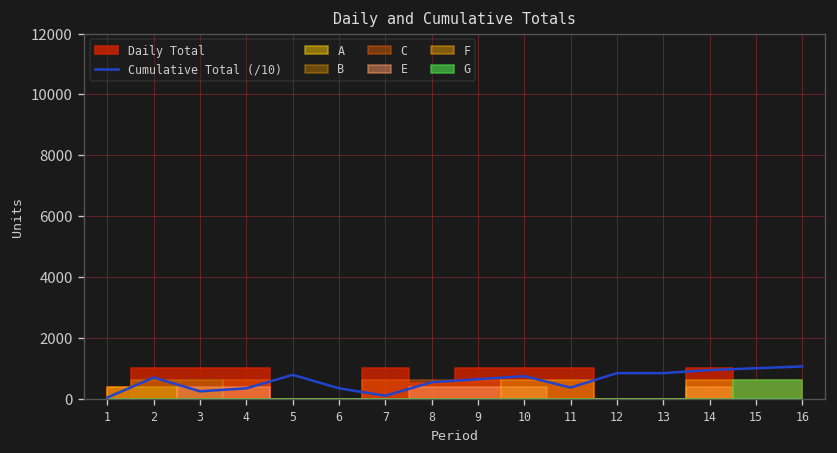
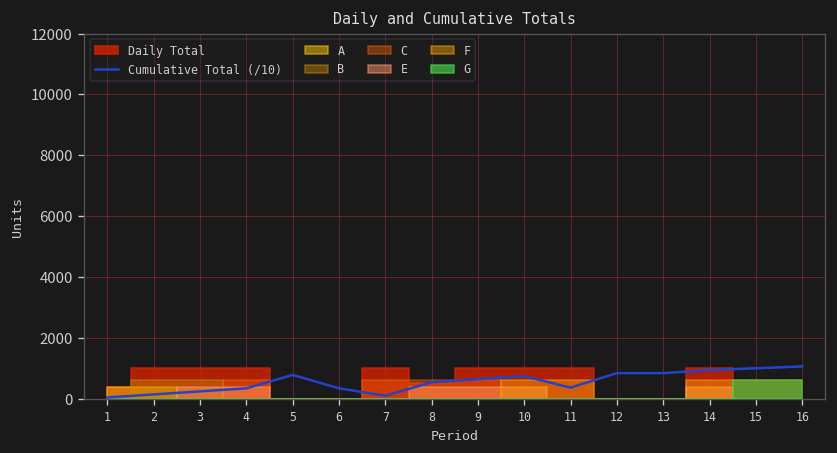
  {
    "Cumulative Total (/10)": {
-     "2": 700,
+     "2": 100,
      "3": 200,
      "4": 300,
      "5": 800,
      "6": 300,
      "7": 100,
      "8": 500,
      "9": 600,
      "10": 700,
      "11": 400,
      "12": 800,
      "13": 800,
      "14": 900,
      "15": 1000,
      "16": 1100
    }
  }
